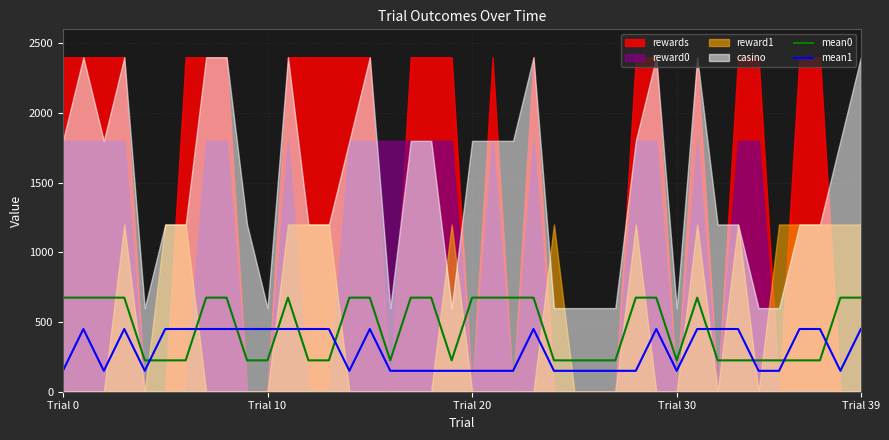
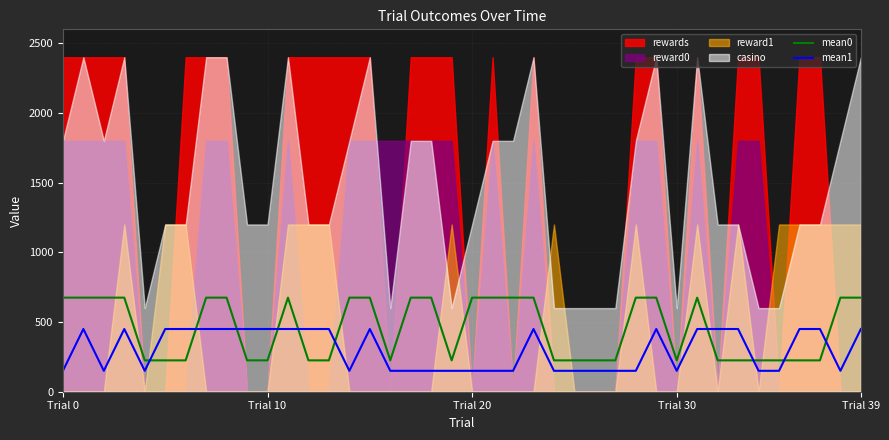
  {
    "mean0": {
      "Trial 0": 680,
      "Trial 10": 230,
      "Trial 20": 680,
      "Trial 30": 230,
      "Trial 39": 680
    },
    "rewards": {
      "Trial 0": 2400
    },
    "mean1": {
      "Trial 0": 150,
      "Trial 10": 450,
      "Trial 20": 150,
      "Trial 30": 150,
      "Trial 39": 450
    },
    "reward1": {
      "Trial 0": 0,
      "Trial 39": 1200
    },
    "casino": {
-     "Trial 10": 600,
-     "Trial 20": 1800,
+     "Trial 10": 1200,
+     "Trial 20": 1200,
      "Trial 30": 600,
      "Trial 39": 2400
    }
  }
